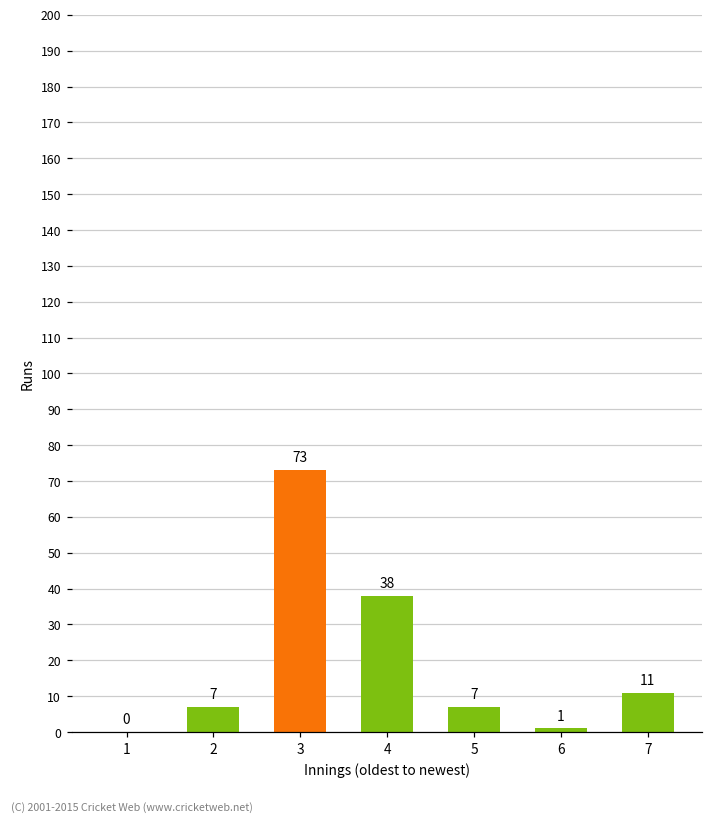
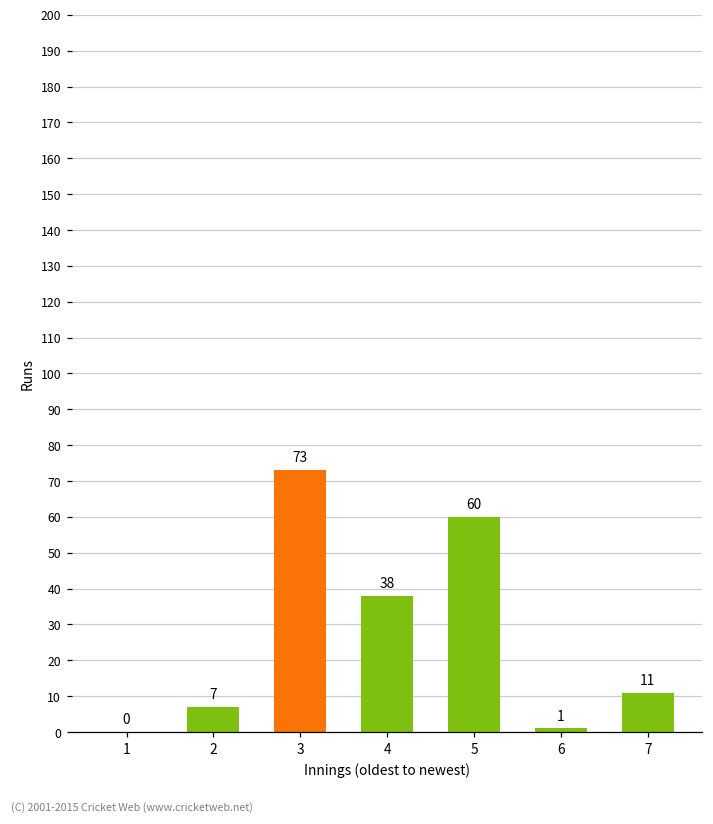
  {
    "1": 0,
    "2": 7,
    "3": 73,
    "4": 38,
-   "5": 7,
+   "5": 60,
    "6": 1,
    "7": 11
  }
